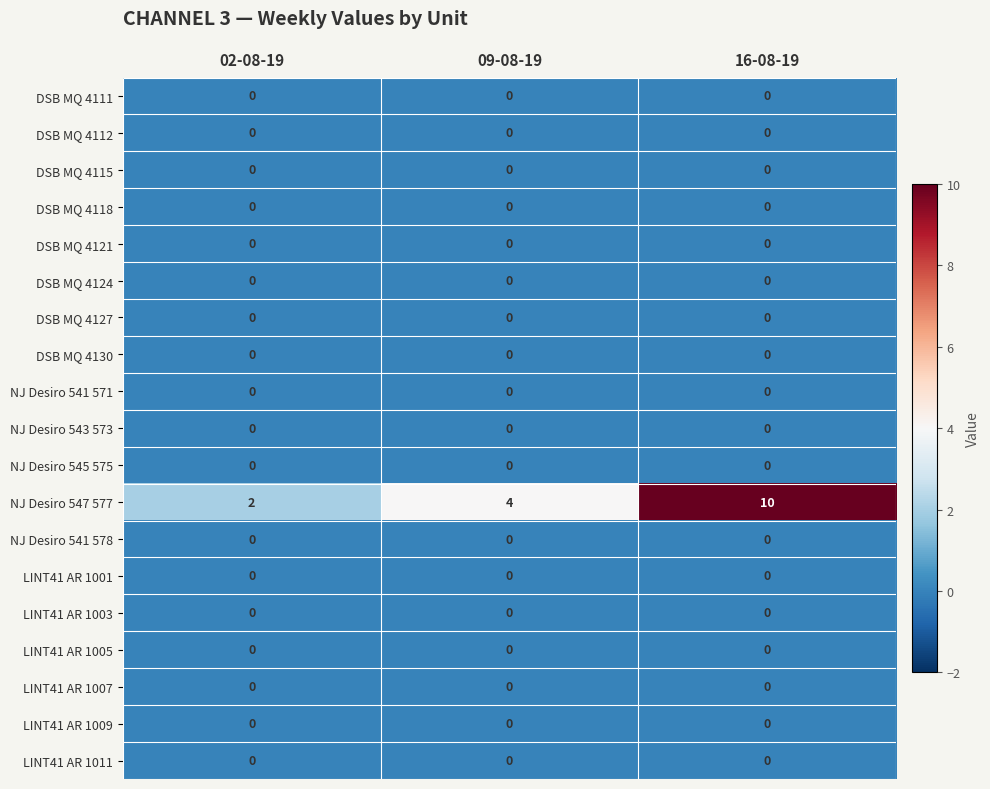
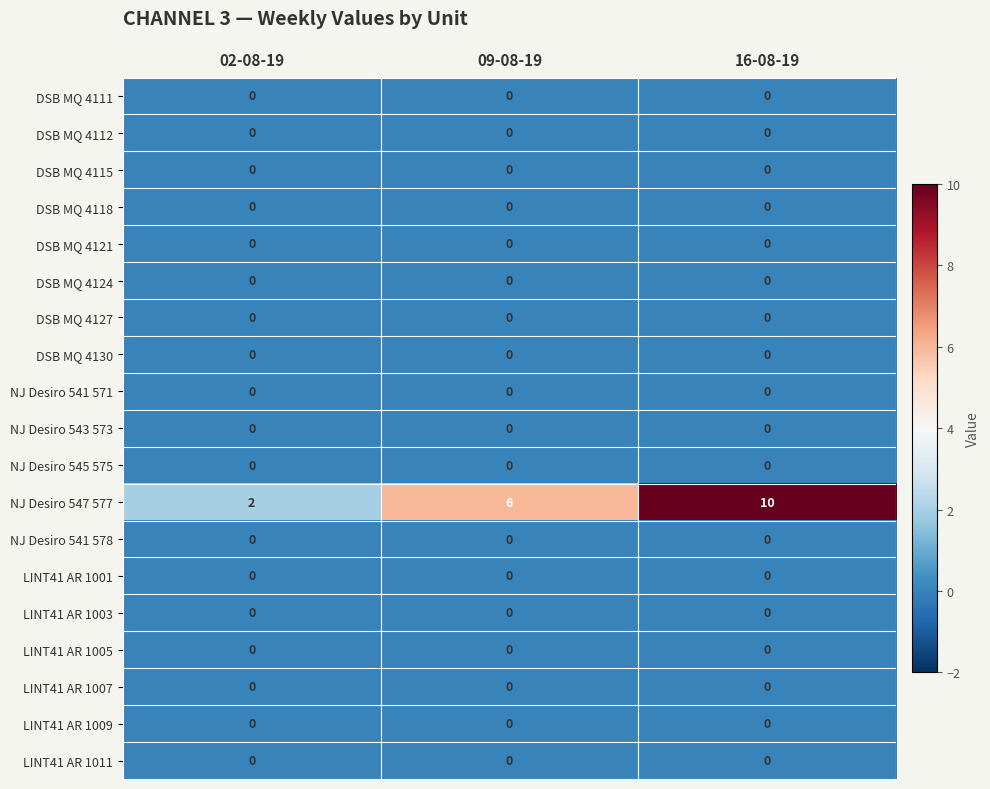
  {
    "DSB MQ 4111": {
      "02-08-19": 0,
      "09-08-19": 0,
      "16-08-19": 0
    },
    "DSB MQ 4112": {
      "02-08-19": 0,
      "09-08-19": 0,
      "16-08-19": 0
    },
    "DSB MQ 4115": {
      "02-08-19": 0,
      "09-08-19": 0,
      "16-08-19": 0
    },
    "DSB MQ 4118": {
      "02-08-19": 0,
      "09-08-19": 0,
      "16-08-19": 0
    },
    "DSB MQ 4121": {
      "02-08-19": 0,
      "09-08-19": 0,
      "16-08-19": 0
    },
    "DSB MQ 4124": {
      "02-08-19": 0,
      "09-08-19": 0,
      "16-08-19": 0
    },
    "DSB MQ 4127": {
      "02-08-19": 0,
      "09-08-19": 0,
      "16-08-19": 0
    },
    "DSB MQ 4130": {
      "02-08-19": 0,
      "09-08-19": 0,
      "16-08-19": 0
    },
    "NJ Desiro 541 571": {
      "02-08-19": 0,
      "09-08-19": 0,
      "16-08-19": 0
    },
    "NJ Desiro 543 573": {
      "02-08-19": 0,
      "09-08-19": 0,
      "16-08-19": 0
    },
    "NJ Desiro 545 575": {
      "02-08-19": 0,
      "09-08-19": 0,
      "16-08-19": 0
    },
    "NJ Desiro 547 577": {
      "02-08-19": 2,
-     "09-08-19": 4,
+     "09-08-19": 6,
      "16-08-19": 10
    },
    "NJ Desiro 541 578": {
      "02-08-19": 0,
      "09-08-19": 0,
      "16-08-19": 0
    },
    "LINT41 AR 1001": {
      "02-08-19": 0,
      "09-08-19": 0,
      "16-08-19": 0
    },
    "LINT41 AR 1003": {
      "02-08-19": 0,
      "09-08-19": 0,
      "16-08-19": 0
    },
    "LINT41 AR 1005": {
      "02-08-19": 0,
      "09-08-19": 0,
      "16-08-19": 0
    },
    "LINT41 AR 1007": {
      "02-08-19": 0,
      "09-08-19": 0,
      "16-08-19": 0
    },
    "LINT41 AR 1009": {
      "02-08-19": 0,
      "09-08-19": 0,
      "16-08-19": 0
    },
    "LINT41 AR 1011": {
      "02-08-19": 0,
      "09-08-19": 0,
      "16-08-19": 0
    }
  }
